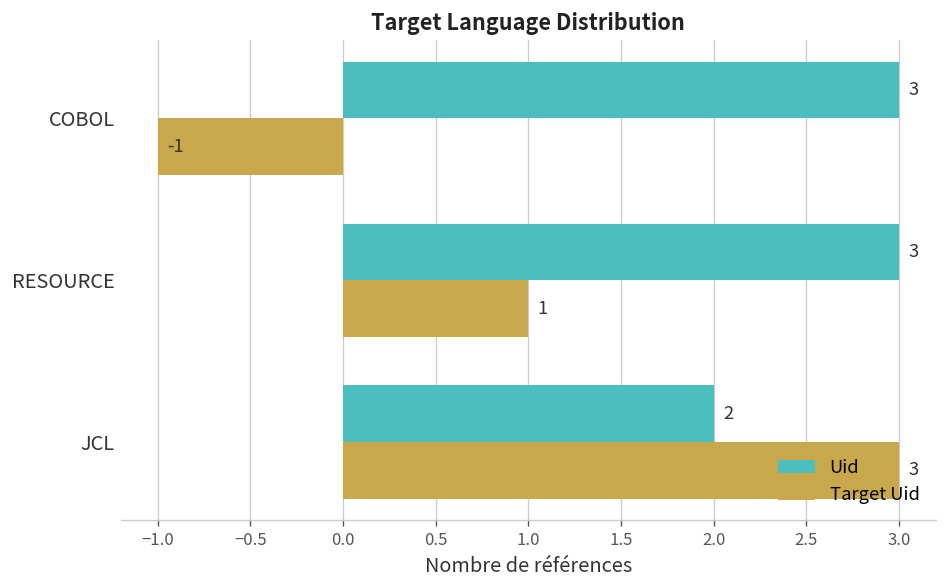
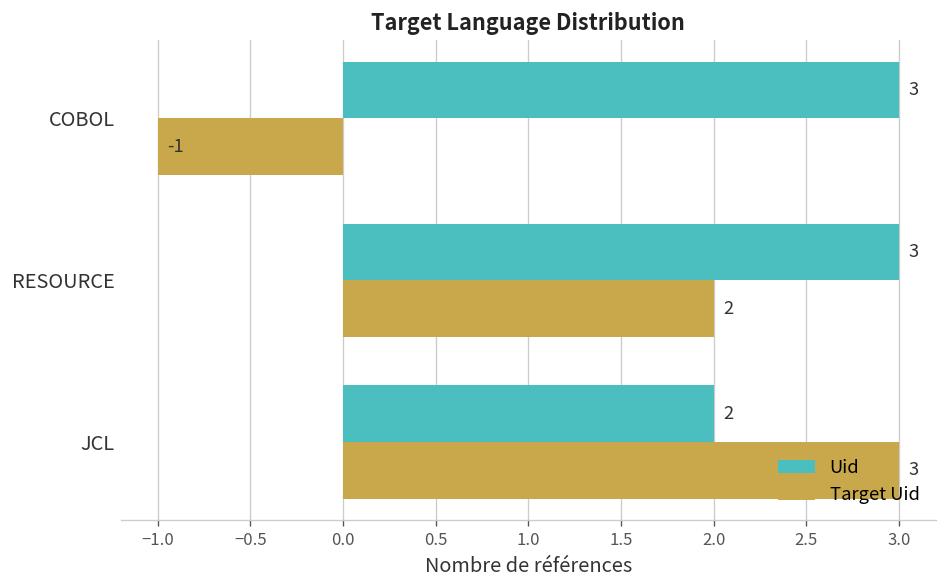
  {
    "Uid": {
      "COBOL": 3,
      "RESOURCE": 3,
      "JCL": 2
    },
    "Target Uid": {
      "COBOL": -1,
-     "RESOURCE": 1,
+     "RESOURCE": 2,
      "JCL": 3
    }
  }
